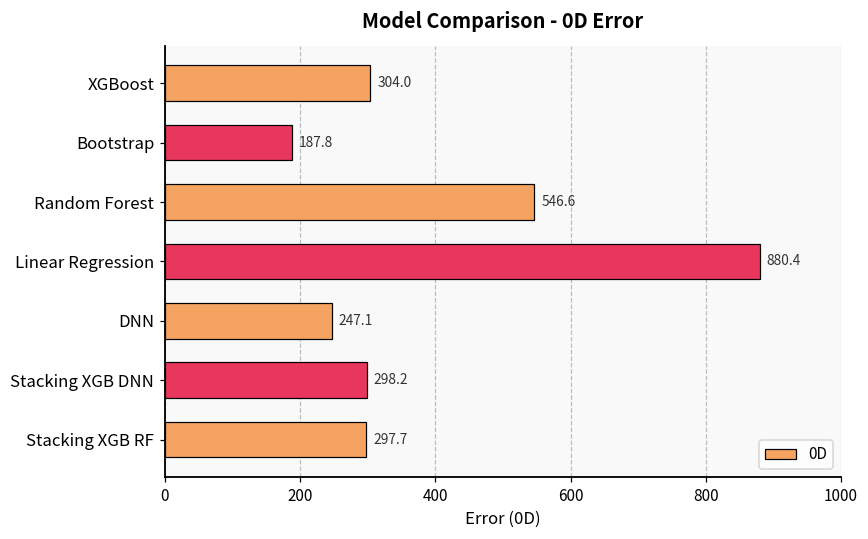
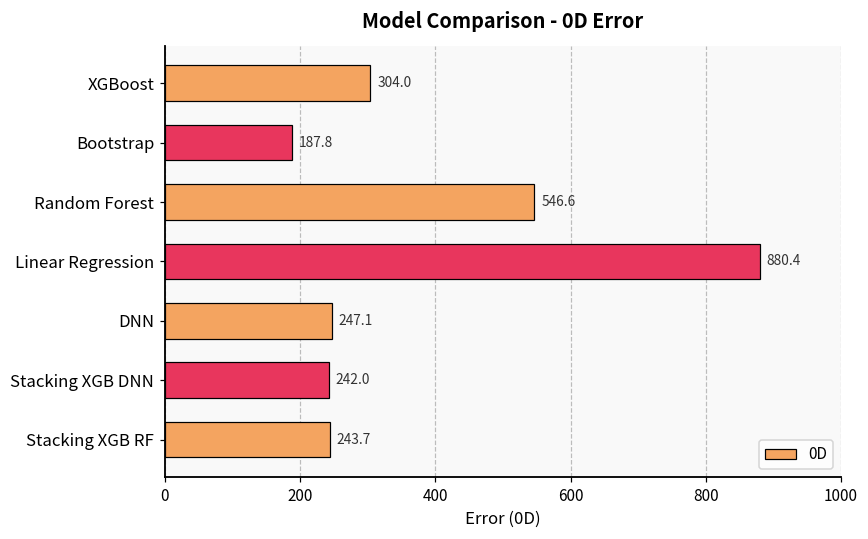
  {
    "XGBoost": 304.0,
    "Bootstrap": 187.8,
    "Random Forest": 546.6,
    "Linear Regression": 880.4,
    "DNN": 247.1,
-   "Stacking XGB DNN": 298.2,
-   "Stacking XGB RF": 297.7
+   "Stacking XGB DNN": 242.0,
+   "Stacking XGB RF": 243.7
  }
